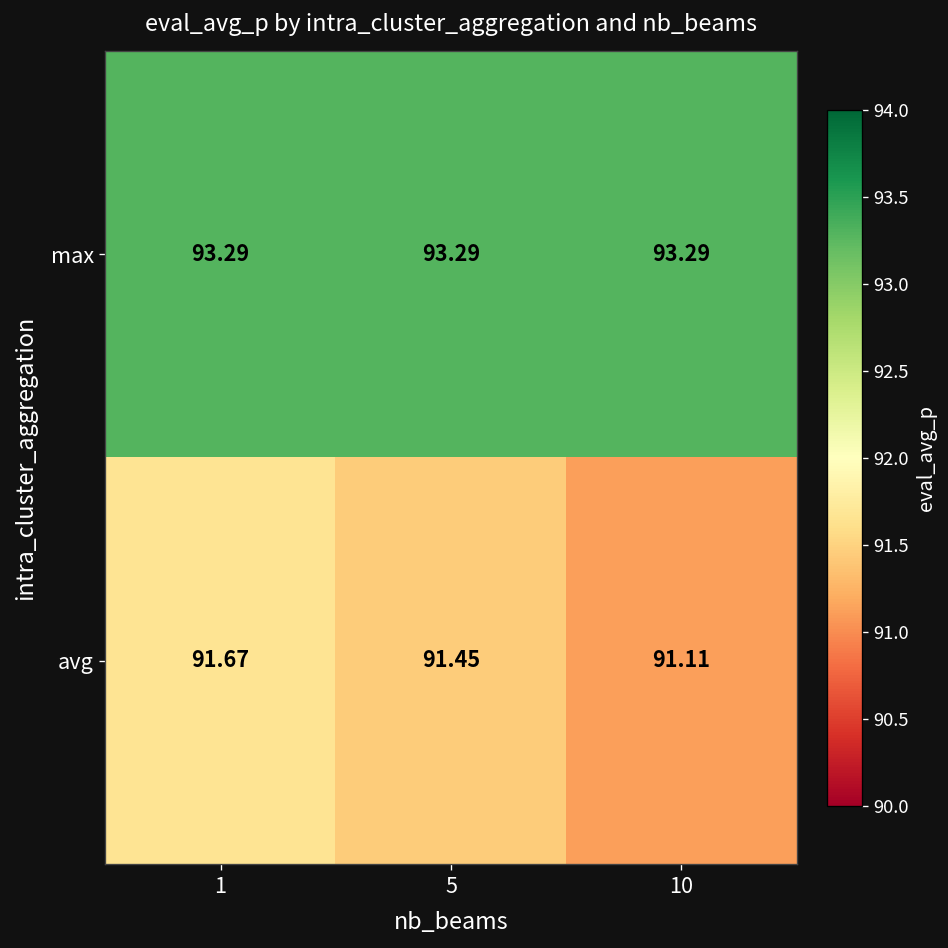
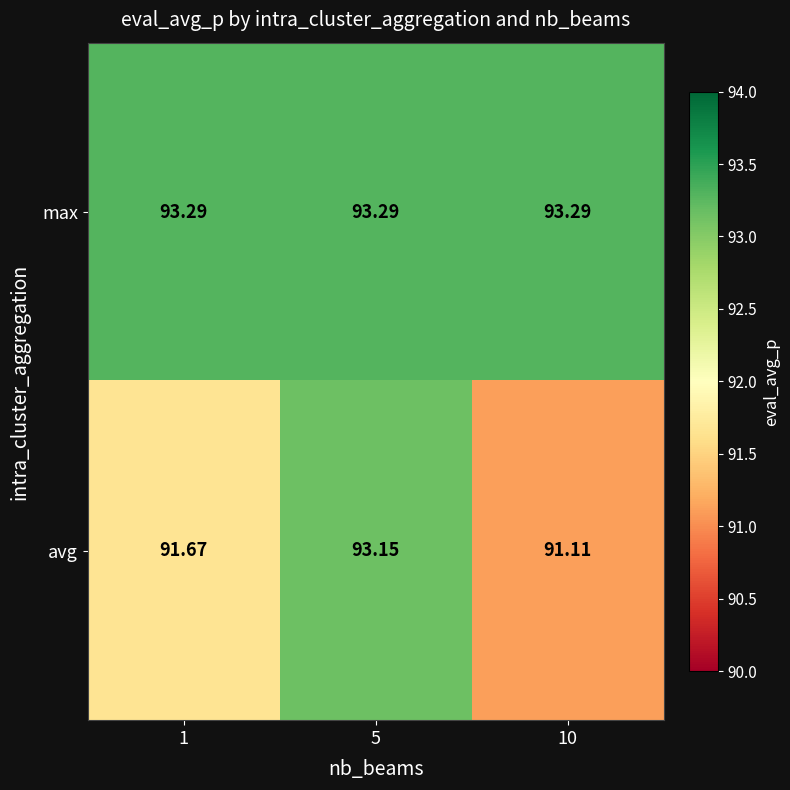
  {
    "max": {
      "1": 93.29,
      "5": 93.29,
      "10": 93.29
    },
    "avg": {
      "1": 91.67,
-     "5": 91.45,
+     "5": 93.15,
      "10": 91.11
    }
  }
